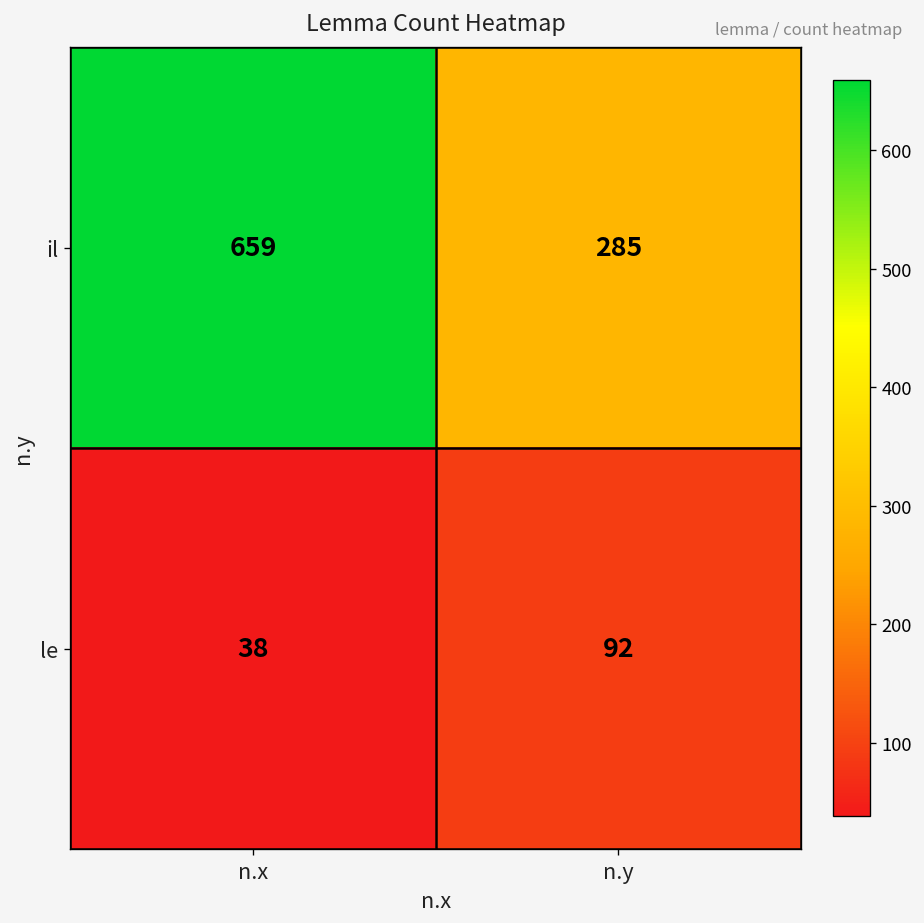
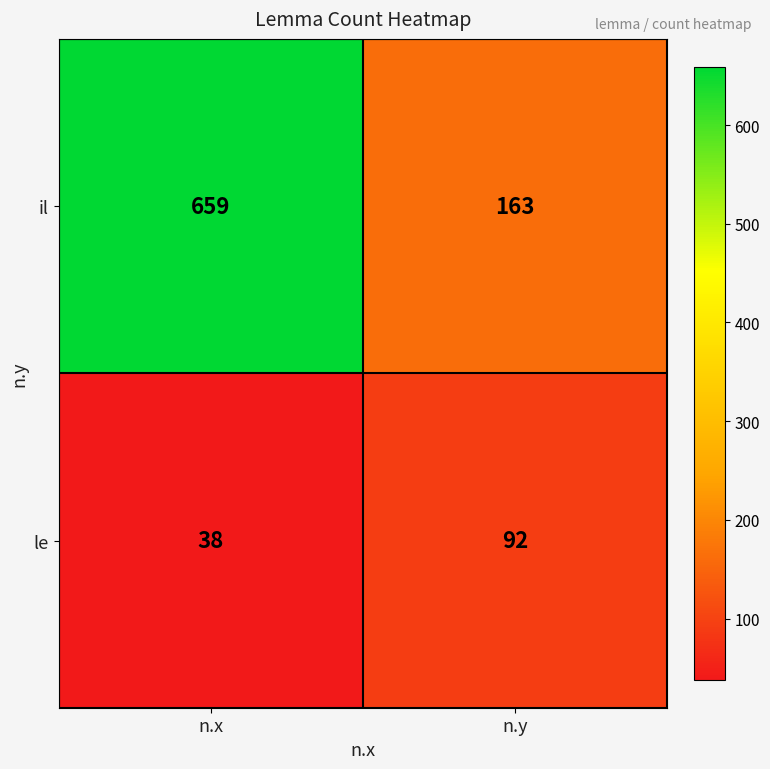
  {
    "il": {
      "n.x": 659,
-     "n.y": 285
+     "n.y": 163
    },
    "le": {
      "n.x": 38,
      "n.y": 92
    }
  }
